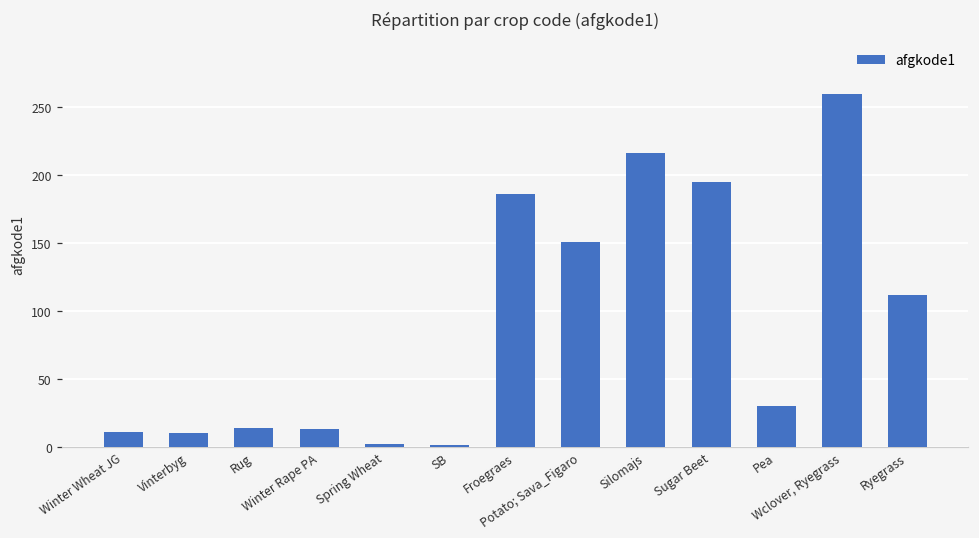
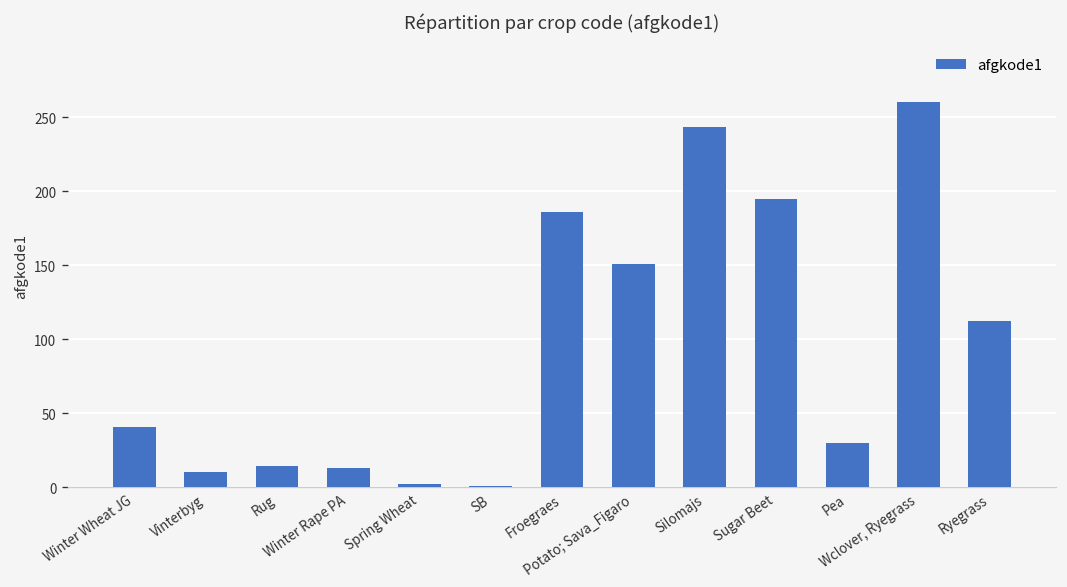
  {
-   "Winter Wheat JG": 11,
+   "Winter Wheat JG": 41,
    "Vinterbyg": 10,
    "Rug": 14,
    "Winter Rape PA": 13,
    "Froegraes": 186,
    "Potato; Sava_Figaro": 151,
-   "Silomajs": 216,
+   "Silomajs": 243,
    "Sugar Beet": 195,
    "Pea": 30,
    "Wclover, Ryegrass": 260,
    "Ryegrass": 112
  }
